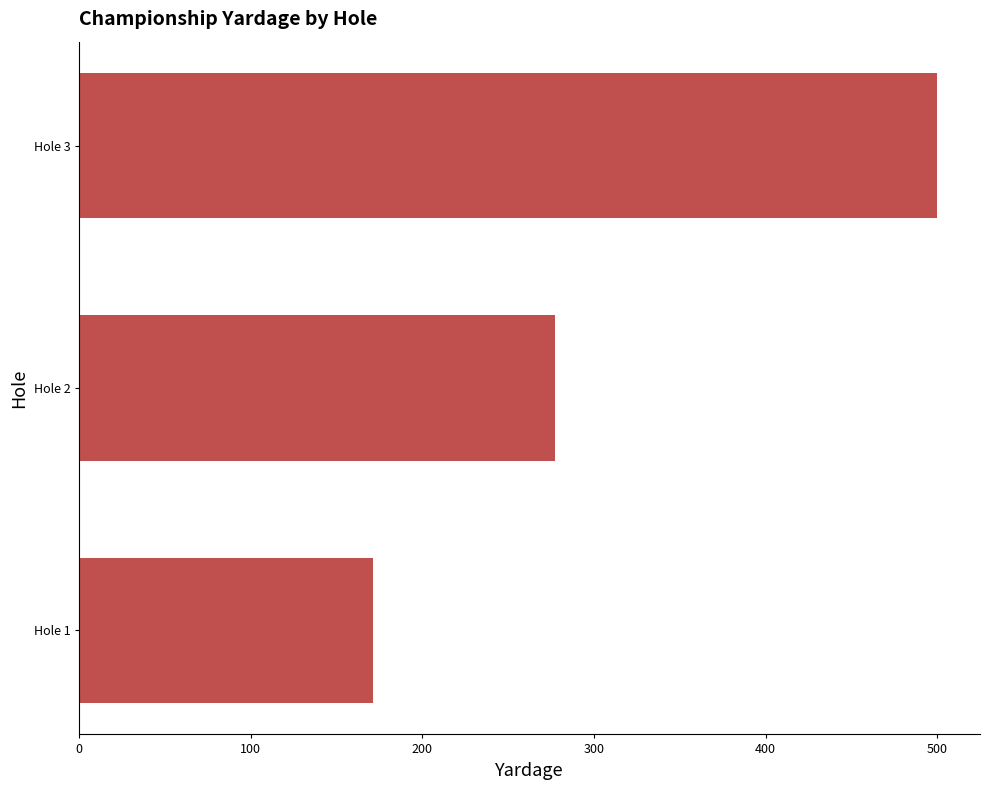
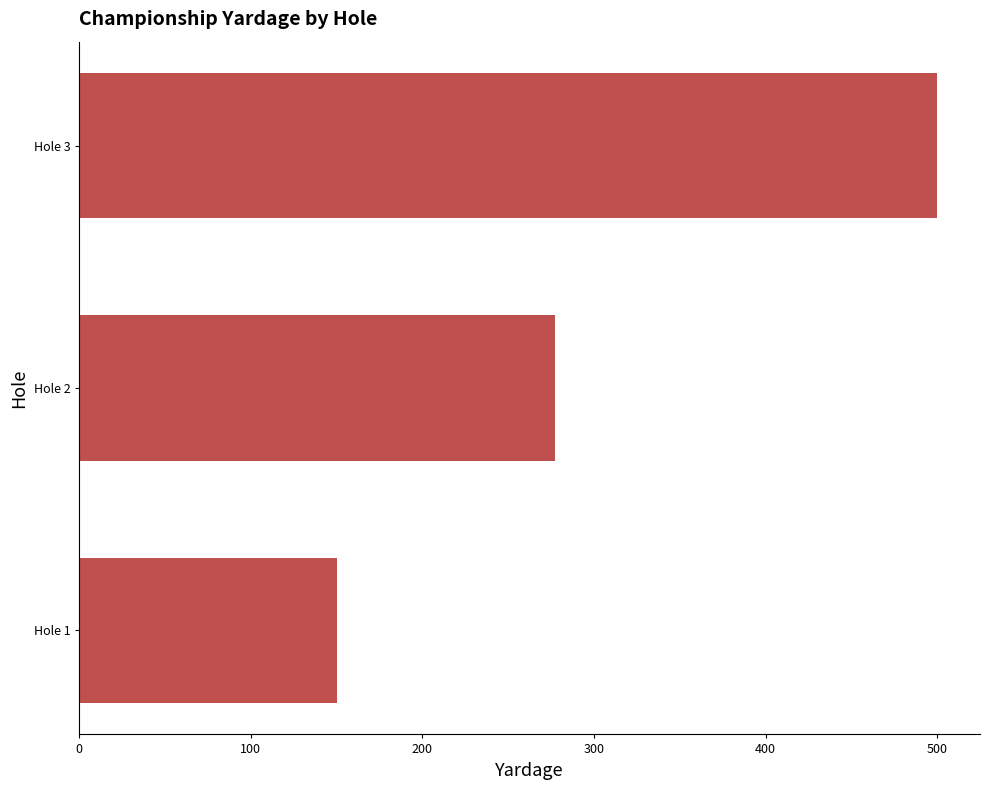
  {
    "Hole 3": 500,
    "Hole 2": 277,
-   "Hole 1": 171
+   "Hole 1": 150
  }
